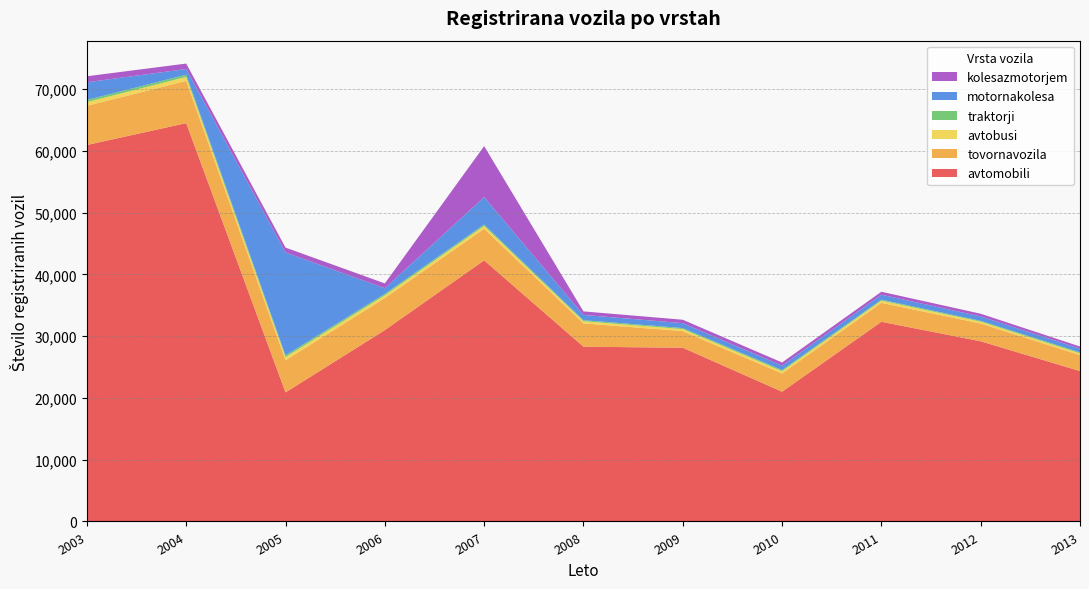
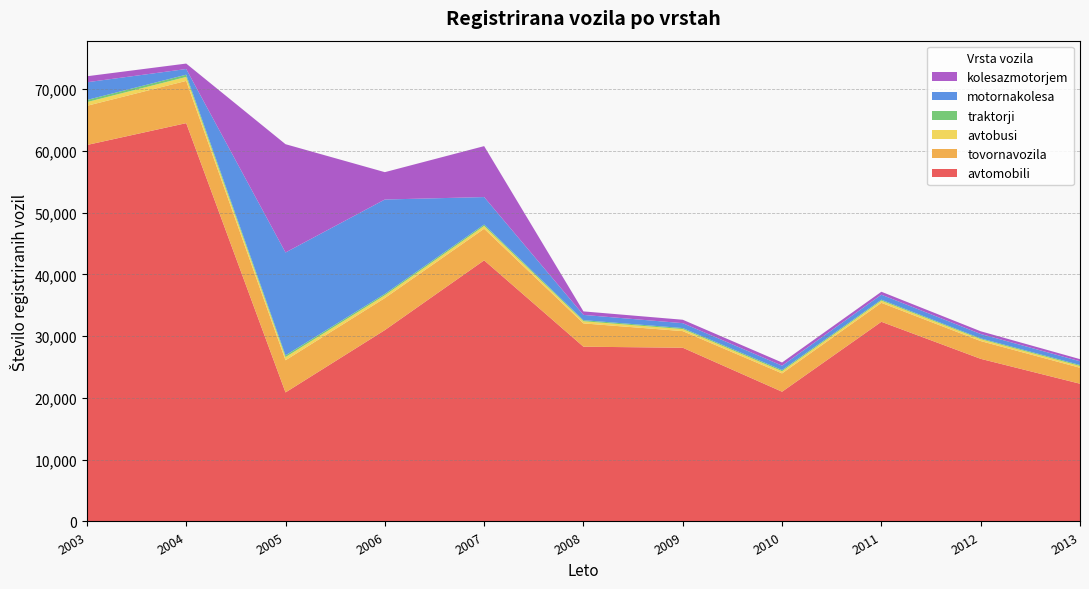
  {
    "avtomobili": {
      "2003": "61,000",
      "2004": "64,000",
      "2005": "21,000",
      "2006": "31,000",
      "2007": "42,000",
      "2008": "28,000",
      "2009": "28,000",
      "2010": "21,000",
      "2011": "32,000",
-     "2012": "29,000",
-     "2013": "24,000"
+     "2012": "26,000",
+     "2013": "22,000"
    },
    "motornakolesa": {
      "2003": "3,000",
      "2004": "1,000",
      "2005": "17,000",
-     "2006": "1,000",
+     "2006": "15,000",
      "2007": "4,000",
      "2008": "1,000",
      "2009": "1,000",
      "2010": "1,000",
      "2011": "1,000",
      "2012": "1,000"
    },
    "kolesazmotorjem": {
      "2003": "1,000",
      "2004": "1,000",
-     "2005": "1,000",
-     "2006": "1,000",
+     "2005": "18,000",
+     "2006": "4,000",
      "2007": "8,000",
      "2008": "1,000",
      "2009": "1,000",
      "2010": "1,000",
      "2011": "0",
      "2012": "0"
    }
  }
